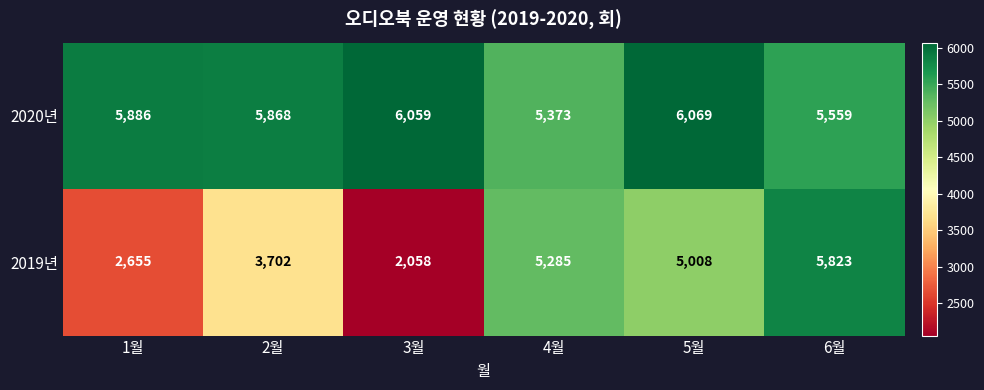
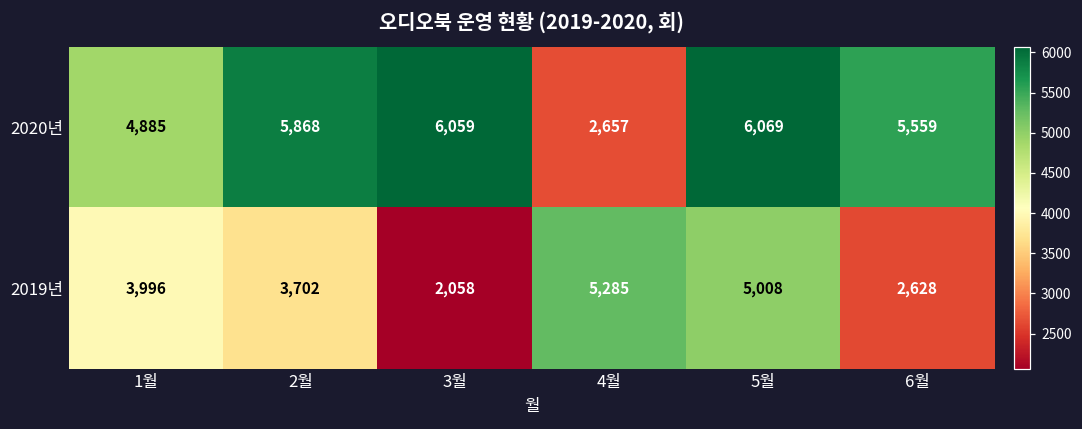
  {
    "2020년": {
-     "1월": "5,886",
+     "1월": "4,885",
      "2월": "5,868",
      "3월": "6,059",
-     "4월": "5,373",
+     "4월": "2,657",
      "5월": "6,069",
      "6월": "5,559"
    },
    "2019년": {
-     "1월": "2,655",
+     "1월": "3,996",
      "2월": "3,702",
      "3월": "2,058",
      "4월": "5,285",
      "5월": "5,008",
-     "6월": "5,823"
+     "6월": "2,628"
    }
  }
